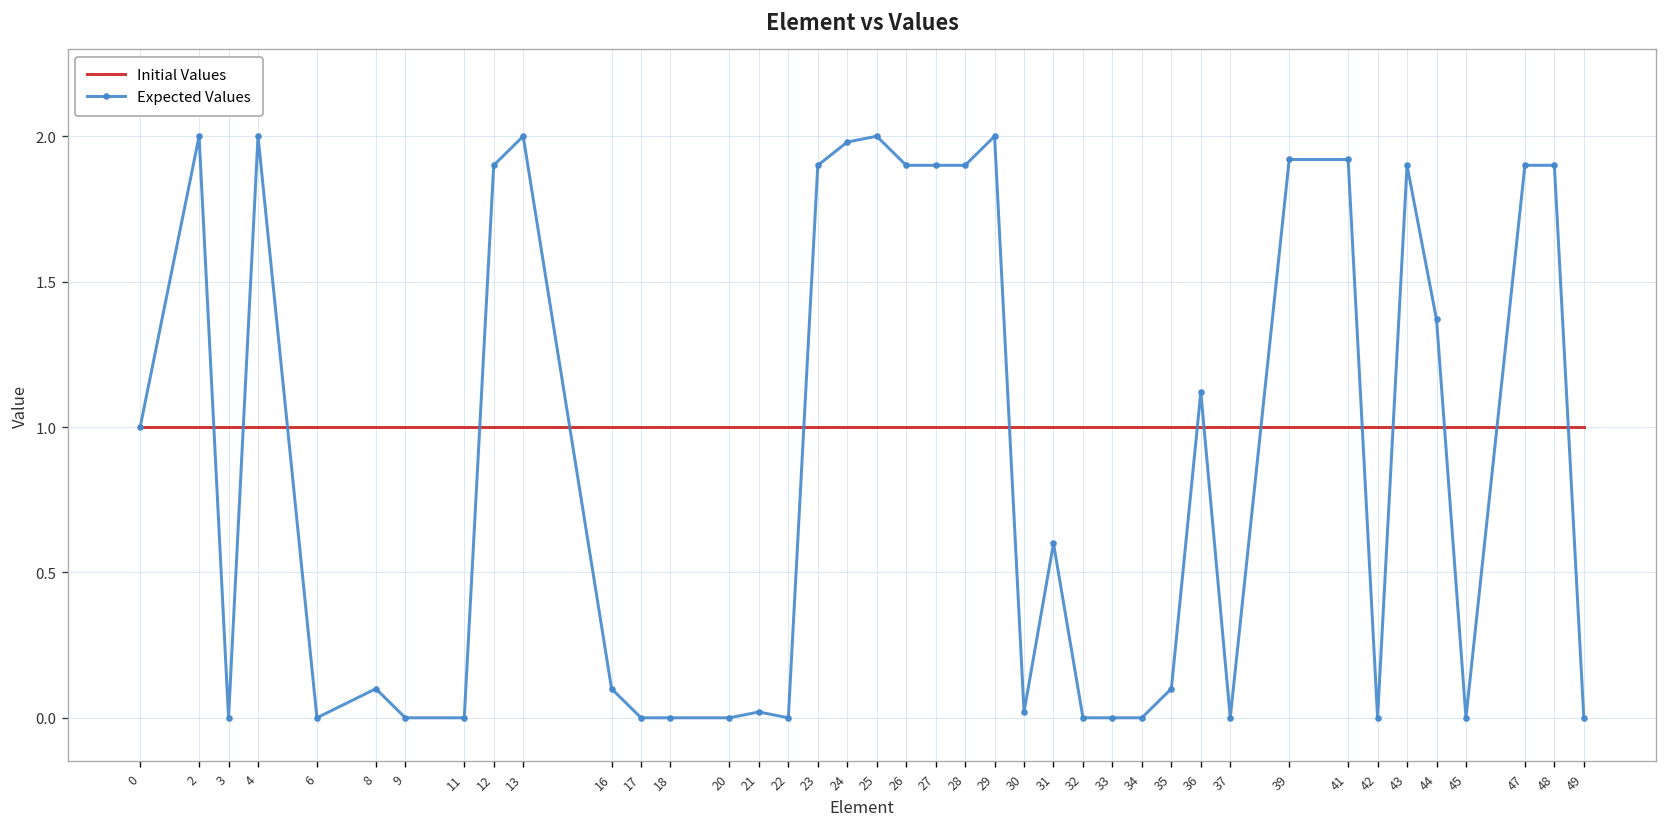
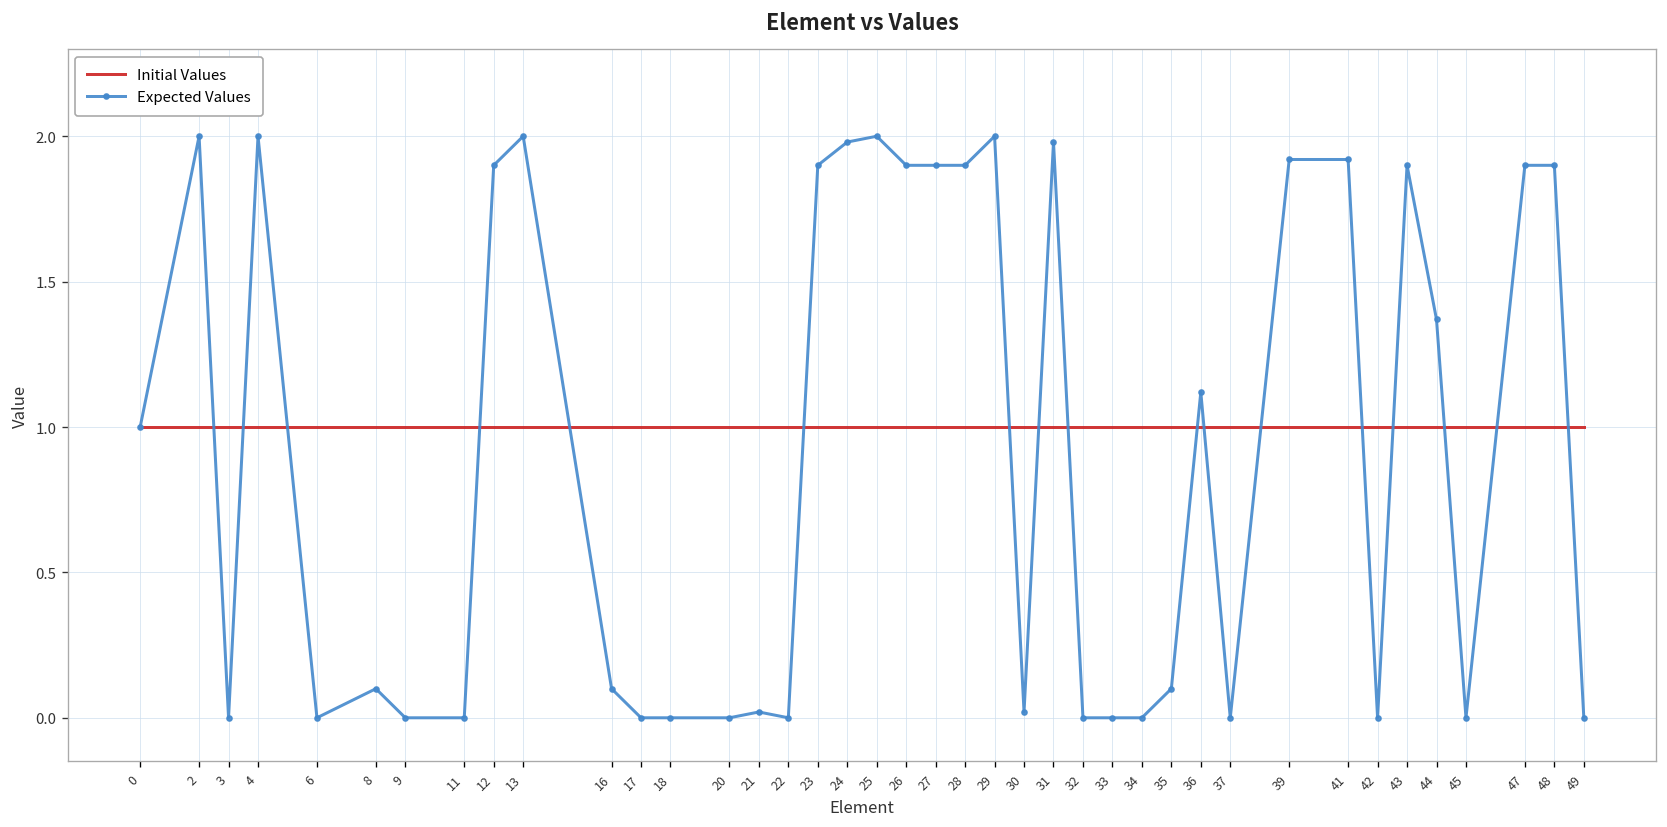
  {
    "Initial Values": {
      "2": 1.00,
      "3": 1.00,
      "4": 1.00,
      "6": 1.00,
      "8": 1.00,
      "9": 1.00,
      "11": 1.00,
      "12": 1.00,
      "13": 1.00,
      "16": 1.00,
      "17": 1.00,
      "18": 1.00,
      "20": 1.00,
      "21": 1.00,
      "22": 1.00,
      "23": 1.00,
      "24": 1.00,
      "25": 1.00,
      "26": 1.00,
      "27": 1.00,
      "28": 1.00,
      "29": 1.00,
      "30": 1.00,
      "31": 1.00,
      "32": 1.00,
      "33": 1.00,
      "34": 1.00,
      "35": 1.00,
      "36": 1.00,
      "37": 1.00,
      "39": 1.00,
      "41": 1.00,
      "42": 1.00,
      "43": 1.00,
      "44": 1.00,
      "45": 1.00,
      "47": 1.00,
      "48": 1.00,
      "49": 1.00
    },
    "Expected Values": {
      "2": 2.00,
      "3": 0.00,
      "4": 2.00,
      "6": 0.00,
      "8": 0.10,
      "9": 0.00,
      "11": 0.00,
      "12": 1.90,
      "13": 2.00,
      "16": 0.10,
      "17": 0.00,
      "18": 0.00,
      "20": 0.00,
      "21": 0.02,
      "22": 0.00,
      "23": 1.90,
      "24": 1.98,
      "25": 2.00,
      "26": 1.90,
      "27": 1.90,
      "28": 1.90,
      "29": 2.00,
      "30": 0.02,
-     "31": 0.60,
+     "31": 1.98,
      "32": 0.00,
      "33": 0.00,
      "34": 0.00,
      "35": 0.10,
      "36": 1.12,
      "37": 0.00,
      "39": 1.92,
      "41": 1.92,
      "42": 0.00,
      "43": 1.90,
      "44": 1.37,
      "45": 0.00,
      "47": 1.90,
      "48": 1.90,
      "49": 0.00
    }
  }
